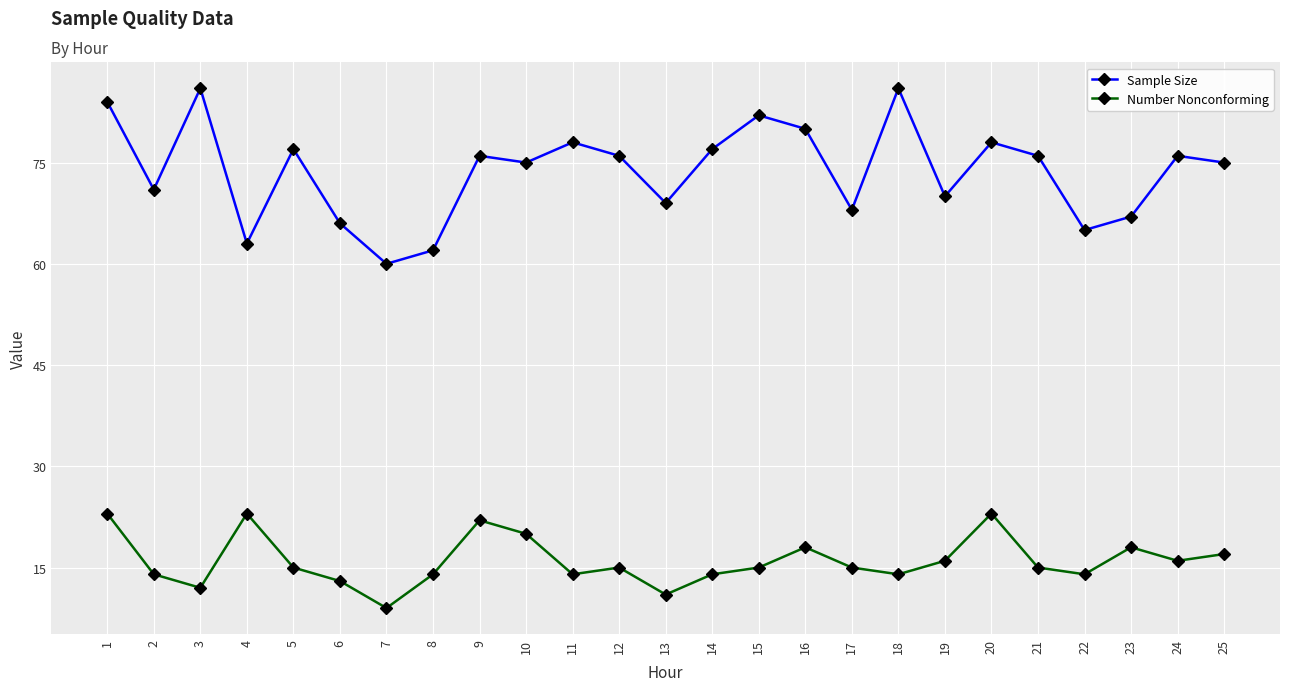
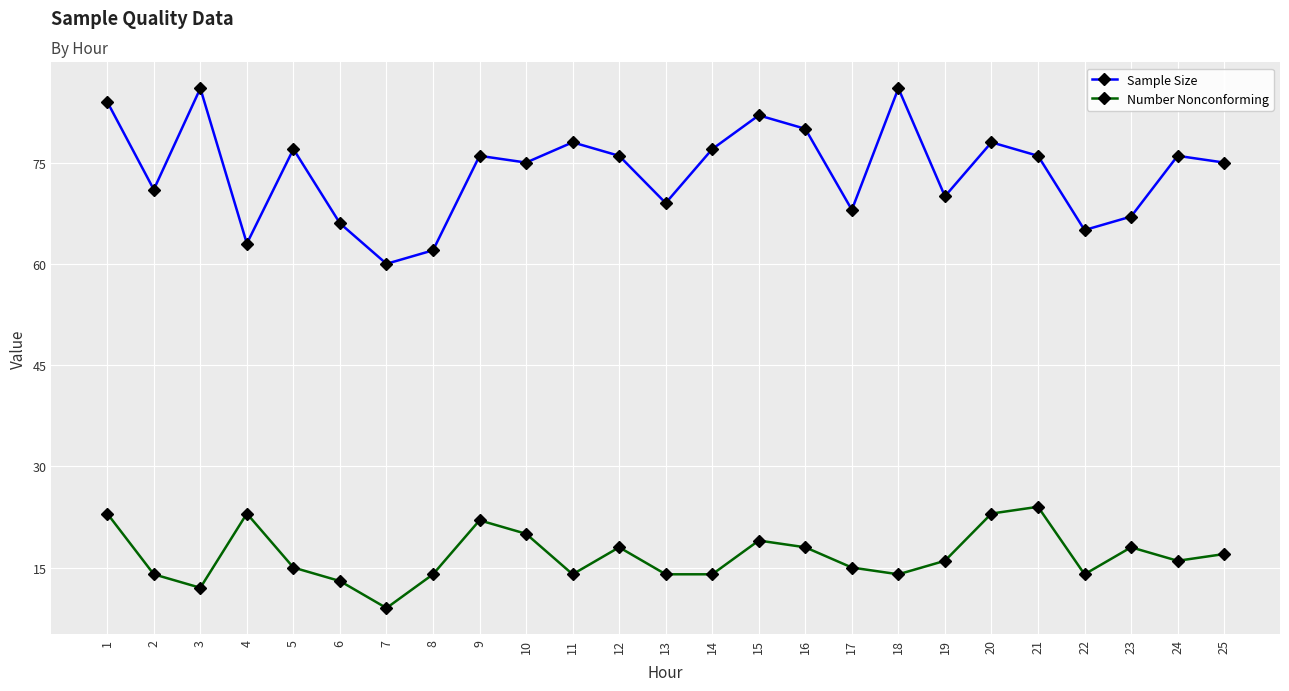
  {
    "Sample Size": {
      "1": 84,
      "2": 71,
      "3": 86,
      "4": 63,
      "5": 77,
      "6": 66,
      "7": 60,
      "8": 62,
      "9": 76,
      "10": 75,
      "11": 78,
      "12": 76,
      "13": 69,
      "14": 77,
      "15": 82,
      "16": 80,
      "17": 68,
      "18": 86,
      "19": 70,
      "20": 78,
      "21": 76,
      "22": 65,
      "23": 67,
      "24": 76,
      "25": 75
    },
    "Number Nonconforming": {
      "1": 23,
      "2": 14,
      "3": 12,
      "4": 23,
      "5": 15,
      "6": 13,
      "7": 9,
      "8": 14,
      "9": 22,
      "10": 20,
      "11": 14,
-     "12": 15,
-     "13": 11,
+     "12": 18,
+     "13": 14,
      "14": 14,
-     "15": 15,
+     "15": 19,
      "16": 18,
      "17": 15,
      "18": 14,
      "19": 16,
      "20": 23,
-     "21": 15,
+     "21": 24,
      "22": 14,
      "23": 18,
      "24": 16,
      "25": 17
    }
  }
